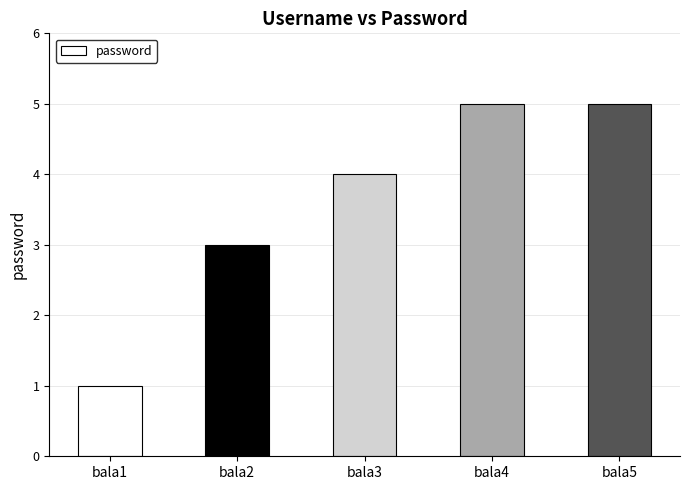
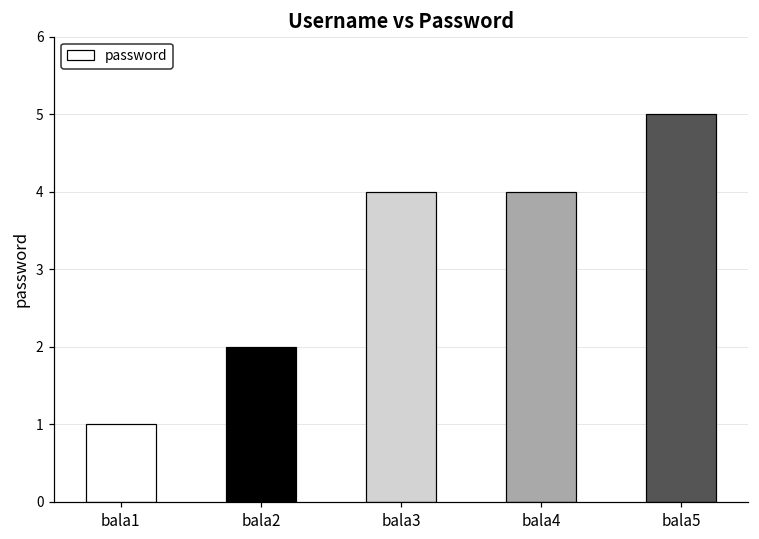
  {
    "bala1": 1,
-   "bala2": 3,
+   "bala2": 2,
    "bala3": 4,
-   "bala4": 5,
+   "bala4": 4,
    "bala5": 5
  }
